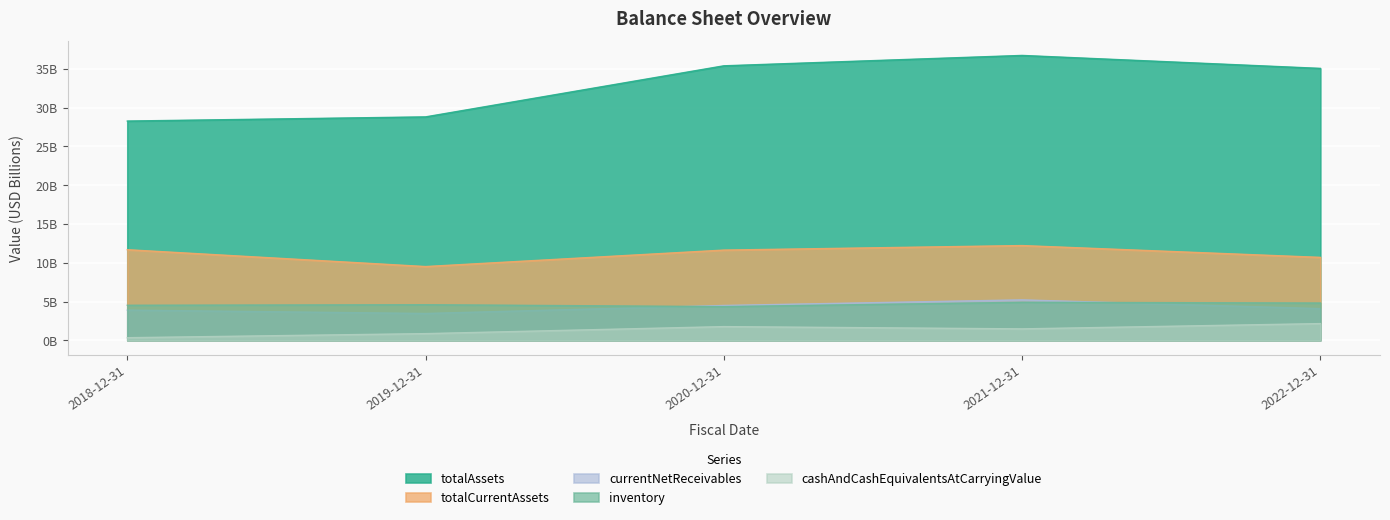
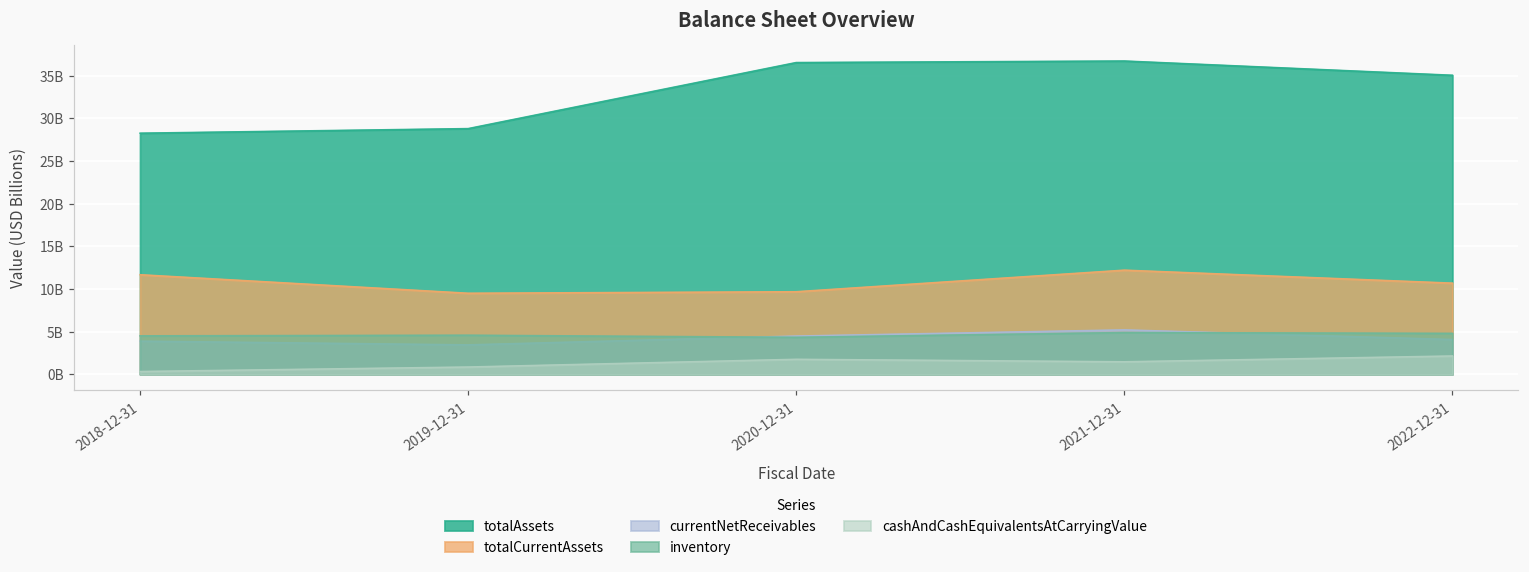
  {
    "totalAssets": {
      "2018-12-31": 28000000000,
      "2019-12-31": 29000000000,
-     "2020-12-31": 35000000000,
+     "2020-12-31": 37000000000,
      "2021-12-31": 37000000000,
      "2022-12-31": 35000000000
    },
    "totalCurrentAssets": {
      "2018-12-31": 12000000000,
      "2019-12-31": 10000000000,
-     "2020-12-31": 12000000000,
+     "2020-12-31": 10000000000,
      "2021-12-31": 12000000000,
      "2022-12-31": 11000000000
    },
    "inventory": {
      "2018-12-31": 5000000000,
      "2019-12-31": 5000000000,
      "2022-12-31": 5000000000
    }
  }
